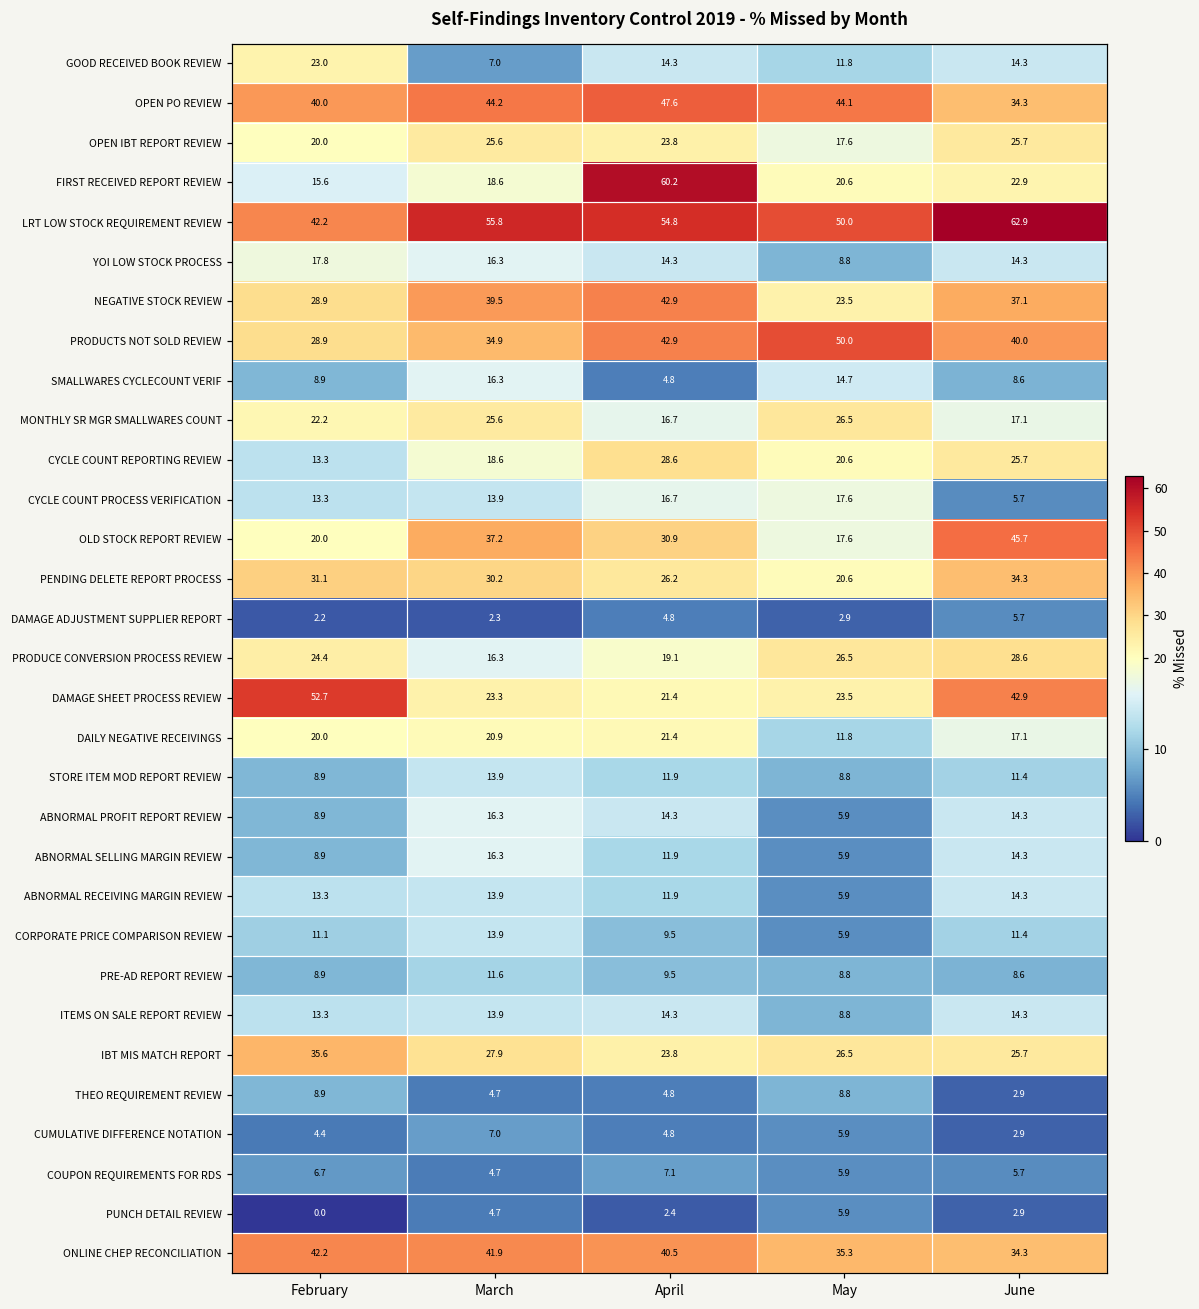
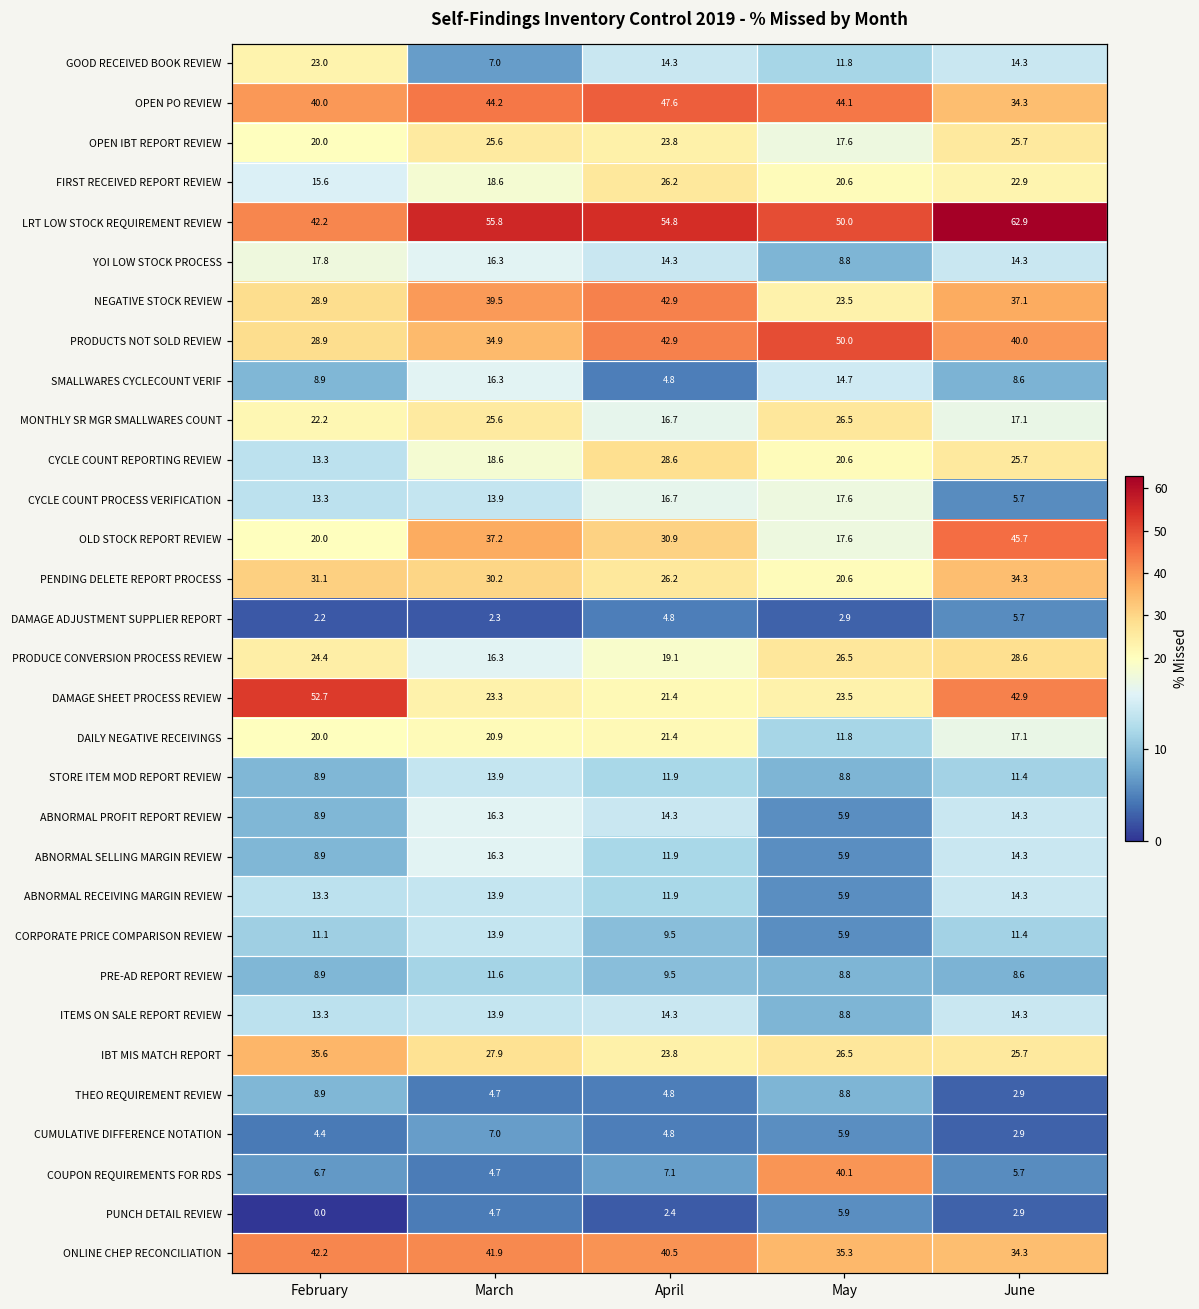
  {
    "GOOD RECEIVED BOOK REVIEW": {
      "February": 23.0,
      "March": 7.0,
      "April": 14.3,
      "May": 11.8,
      "June": 14.3
    },
    "OPEN PO REVIEW": {
      "February": 40.0,
      "March": 44.2,
      "April": 47.6,
      "May": 44.1,
      "June": 34.3
    },
    "OPEN IBT REPORT REVIEW": {
      "February": 20.0,
      "March": 25.6,
      "April": 23.8,
      "May": 17.6,
      "June": 25.7
    },
    "FIRST RECEIVED REPORT REVIEW": {
      "February": 15.6,
      "March": 18.6,
-     "April": 60.2,
+     "April": 26.2,
      "May": 20.6,
      "June": 22.9
    },
    "LRT LOW STOCK REQUIREMENT REVIEW": {
      "February": 42.2,
      "March": 55.8,
      "April": 54.8,
      "May": 50.0,
      "June": 62.9
    },
    "YOI LOW STOCK PROCESS": {
      "February": 17.8,
      "March": 16.3,
      "April": 14.3,
      "May": 8.8,
      "June": 14.3
    },
    "NEGATIVE STOCK REVIEW": {
      "February": 28.9,
      "March": 39.5,
      "April": 42.9,
      "May": 23.5,
      "June": 37.1
    },
    "PRODUCTS NOT SOLD REVIEW": {
      "February": 28.9,
      "March": 34.9,
      "April": 42.9,
      "May": 50.0,
      "June": 40.0
    },
    "SMALLWARES CYCLECOUNT VERIF": {
      "February": 8.9,
      "March": 16.3,
      "April": 4.8,
      "May": 14.7,
      "June": 8.6
    },
    "MONTHLY SR MGR SMALLWARES COUNT": {
      "February": 22.2,
      "March": 25.6,
      "April": 16.7,
      "May": 26.5,
      "June": 17.1
    },
    "CYCLE COUNT REPORTING REVIEW": {
      "February": 13.3,
      "March": 18.6,
      "April": 28.6,
      "May": 20.6,
      "June": 25.7
    },
    "CYCLE COUNT PROCESS VERIFICATION": {
      "February": 13.3,
      "March": 13.9,
      "April": 16.7,
      "May": 17.6,
      "June": 5.7
    },
    "OLD STOCK REPORT REVIEW": {
      "February": 20.0,
      "March": 37.2,
      "April": 30.9,
      "May": 17.6,
      "June": 45.7
    },
    "PENDING DELETE REPORT PROCESS": {
      "February": 31.1,
      "March": 30.2,
      "April": 26.2,
      "May": 20.6,
      "June": 34.3
    },
    "DAMAGE ADJUSTMENT SUPPLIER REPORT": {
      "February": 2.2,
      "March": 2.3,
      "April": 4.8,
      "May": 2.9,
      "June": 5.7
    },
    "PRODUCE CONVERSION PROCESS REVIEW": {
      "February": 24.4,
      "March": 16.3,
      "April": 19.1,
      "May": 26.5,
      "June": 28.6
    },
    "DAMAGE SHEET PROCESS REVIEW": {
      "February": 52.7,
      "March": 23.3,
      "April": 21.4,
      "May": 23.5,
      "June": 42.9
    },
    "DAILY NEGATIVE RECEIVINGS": {
      "February": 20.0,
      "March": 20.9,
      "April": 21.4,
      "May": 11.8,
      "June": 17.1
    },
    "STORE ITEM MOD REPORT REVIEW": {
      "February": 8.9,
      "March": 13.9,
      "April": 11.9,
      "May": 8.8,
      "June": 11.4
    },
    "ABNORMAL PROFIT REPORT REVIEW": {
      "February": 8.9,
      "March": 16.3,
      "April": 14.3,
      "May": 5.9,
      "June": 14.3
    },
    "ABNORMAL SELLING MARGIN REVIEW": {
      "February": 8.9,
      "March": 16.3,
      "April": 11.9,
      "May": 5.9,
      "June": 14.3
    },
    "ABNORMAL RECEIVING MARGIN REVIEW": {
      "February": 13.3,
      "March": 13.9,
      "April": 11.9,
      "May": 5.9,
      "June": 14.3
    },
    "CORPORATE PRICE COMPARISON REVIEW": {
      "February": 11.1,
      "March": 13.9,
      "April": 9.5,
      "May": 5.9,
      "June": 11.4
    },
    "PRE-AD REPORT REVIEW": {
      "February": 8.9,
      "March": 11.6,
      "April": 9.5,
      "May": 8.8,
      "June": 8.6
    },
    "ITEMS ON SALE REPORT REVIEW": {
      "February": 13.3,
      "March": 13.9,
      "April": 14.3,
      "May": 8.8,
      "June": 14.3
    },
    "IBT MIS MATCH REPORT": {
      "February": 35.6,
      "March": 27.9,
      "April": 23.8,
      "May": 26.5,
      "June": 25.7
    },
    "THEO REQUIREMENT REVIEW": {
      "February": 8.9,
      "March": 4.7,
      "April": 4.8,
      "May": 8.8,
      "June": 2.9
    },
    "CUMULATIVE DIFFERENCE NOTATION": {
      "February": 4.4,
      "March": 7.0,
      "April": 4.8,
      "May": 5.9,
      "June": 2.9
    },
    "COUPON REQUIREMENTS FOR RDS": {
      "February": 6.7,
      "March": 4.7,
      "April": 7.1,
-     "May": 5.9,
+     "May": 40.1,
      "June": 5.7
    },
    "PUNCH DETAIL REVIEW": {
      "February": 0.0,
      "March": 4.7,
      "April": 2.4,
      "May": 5.9,
      "June": 2.9
    },
    "ONLINE CHEP RECONCILIATION": {
      "February": 42.2,
      "March": 41.9,
      "April": 40.5,
      "May": 35.3,
      "June": 34.3
    }
  }
